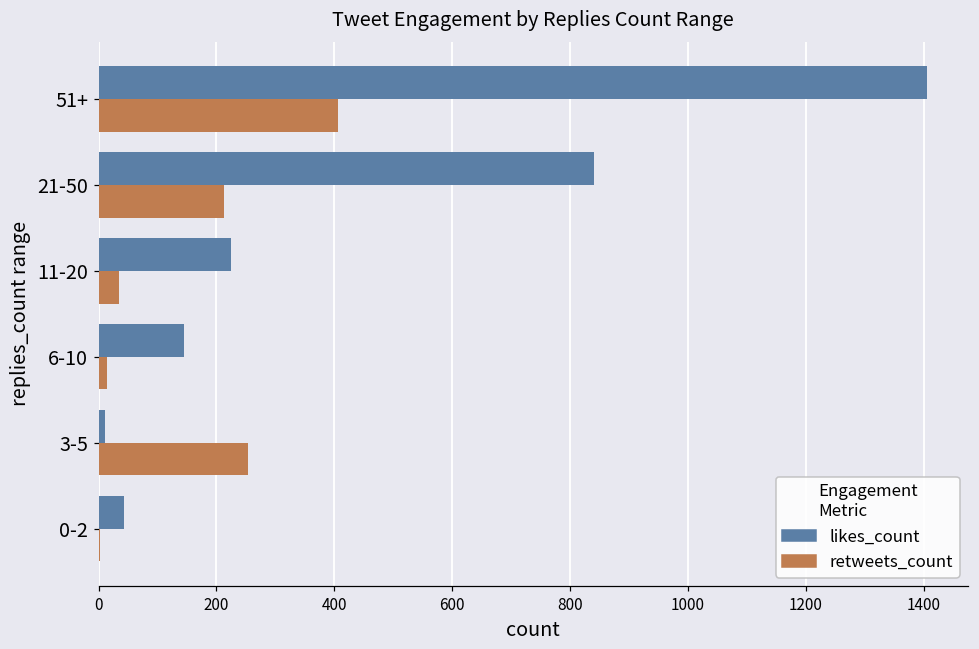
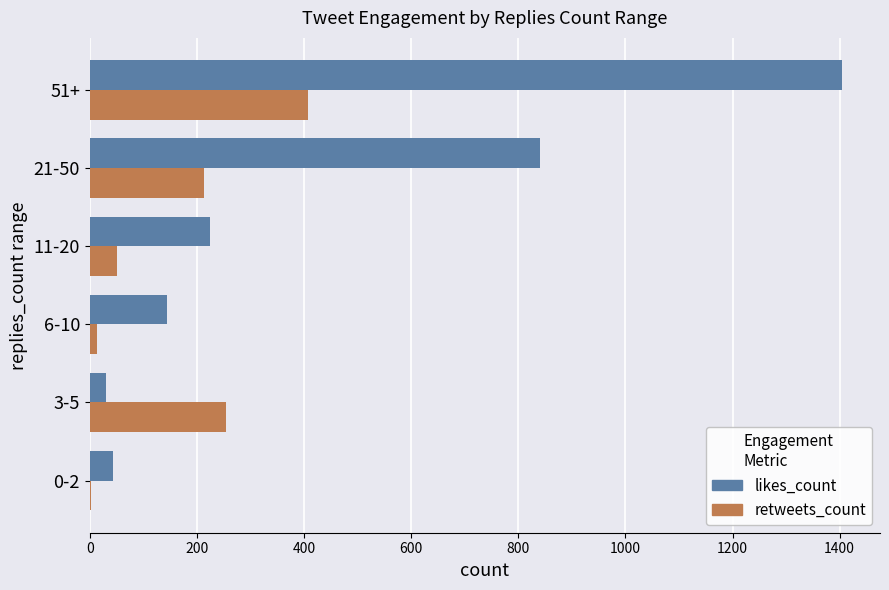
  {
    "likes_count": {
      "51+": 1410,
      "21-50": 840,
      "11-20": 220,
      "6-10": 150,
-     "3-5": 10,
+     "3-5": 30,
      "0-2": 40
    },
    "retweets_count": {
      "51+": 410,
      "21-50": 210,
-     "11-20": 40,
+     "11-20": 50,
      "6-10": 10,
      "3-5": 250
    }
  }
